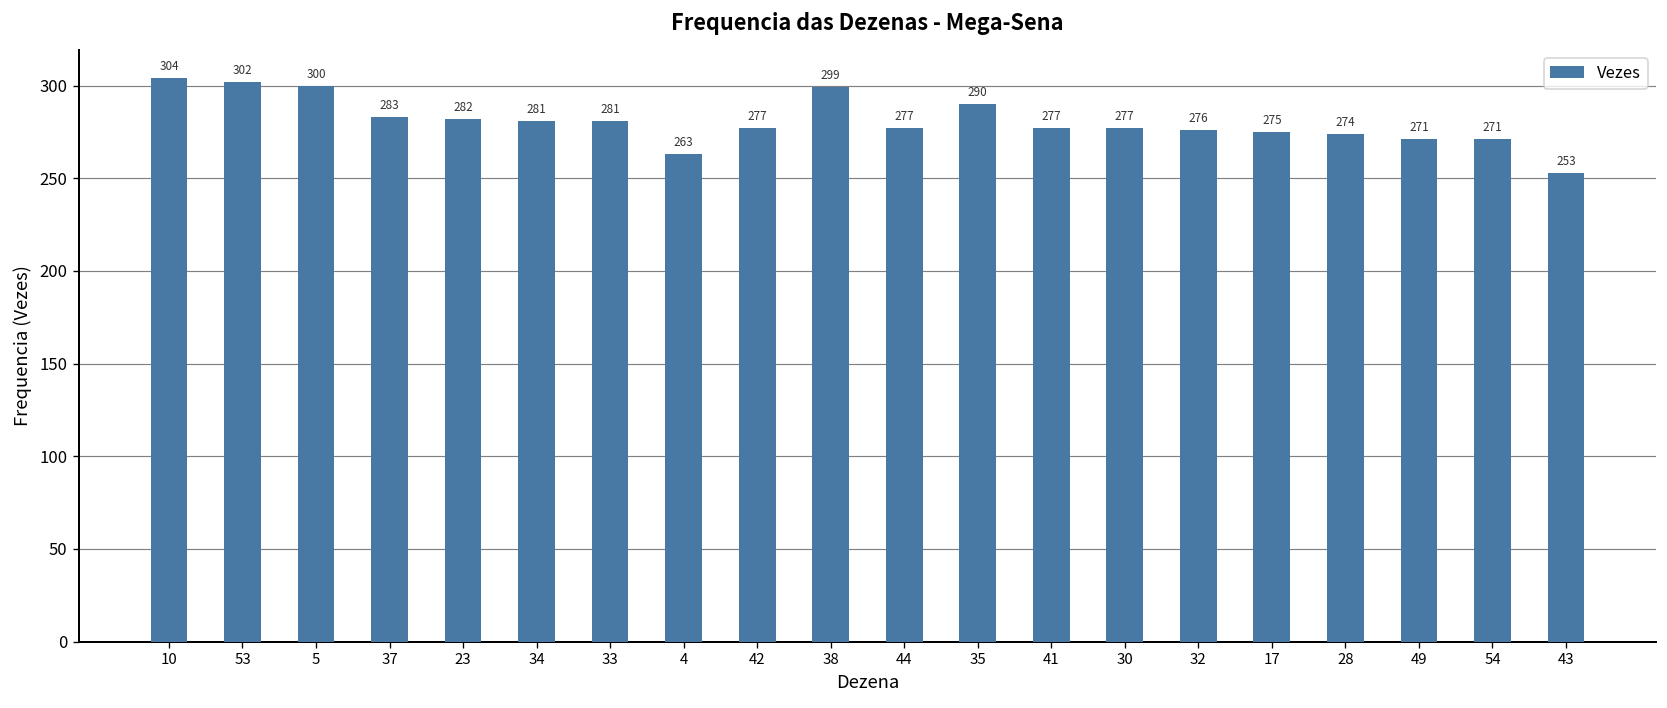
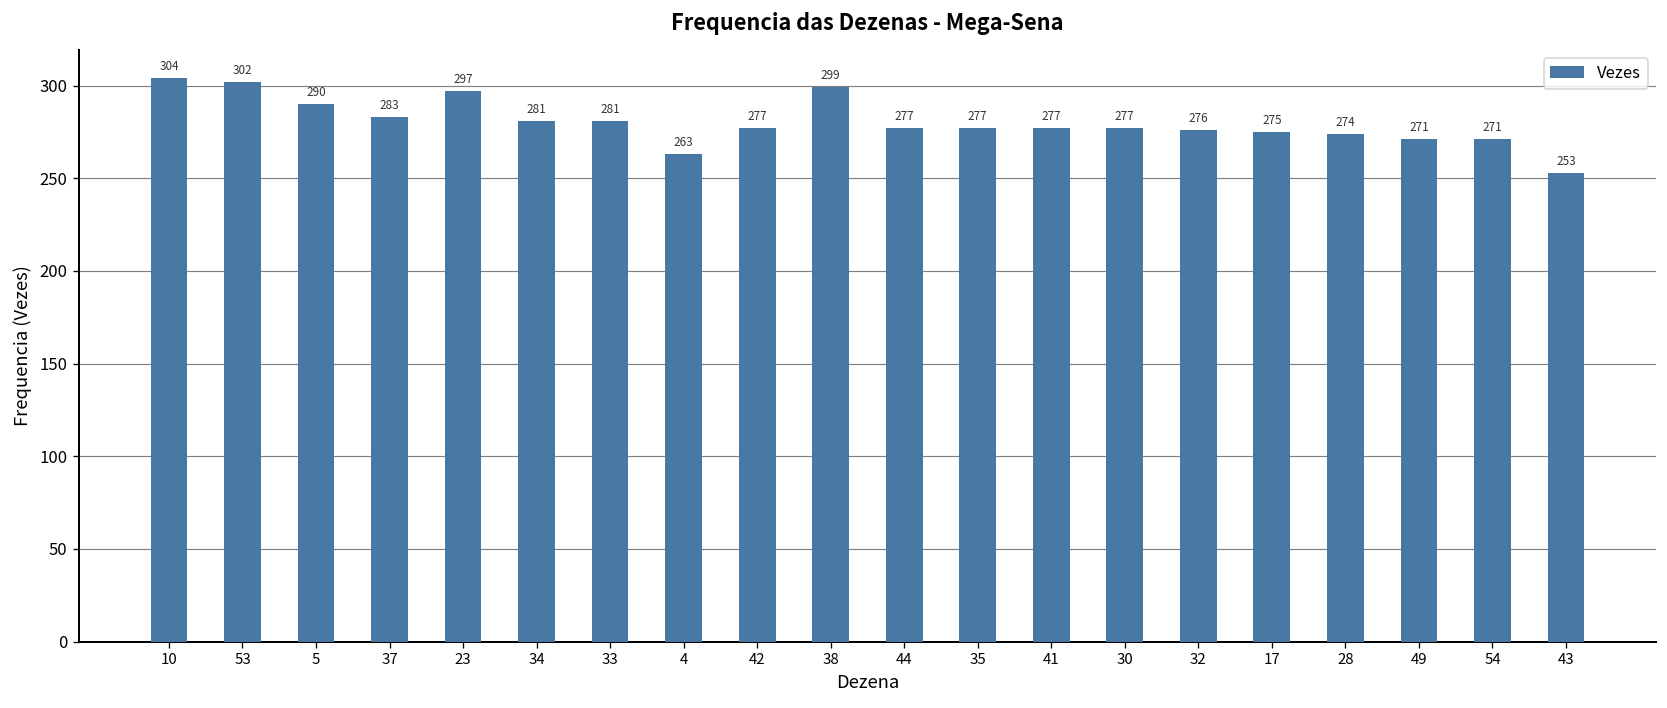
  {
    "10": 304,
    "53": 302,
-   "5": 300,
+   "5": 290,
    "37": 283,
-   "23": 282,
+   "23": 297,
    "34": 281,
    "33": 281,
    "4": 263,
    "42": 277,
    "38": 299,
    "44": 277,
-   "35": 290,
+   "35": 277,
    "41": 277,
    "30": 277,
    "32": 276,
    "17": 275,
    "28": 274,
    "49": 271,
    "54": 271,
    "43": 253
  }
